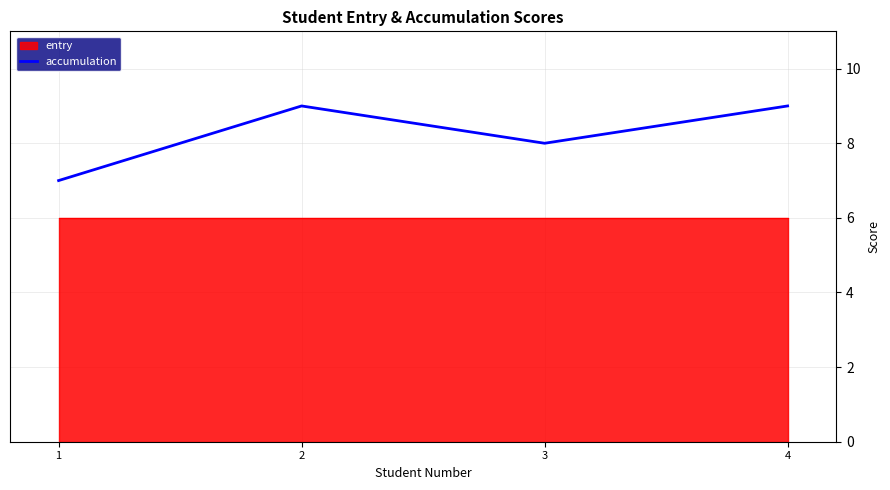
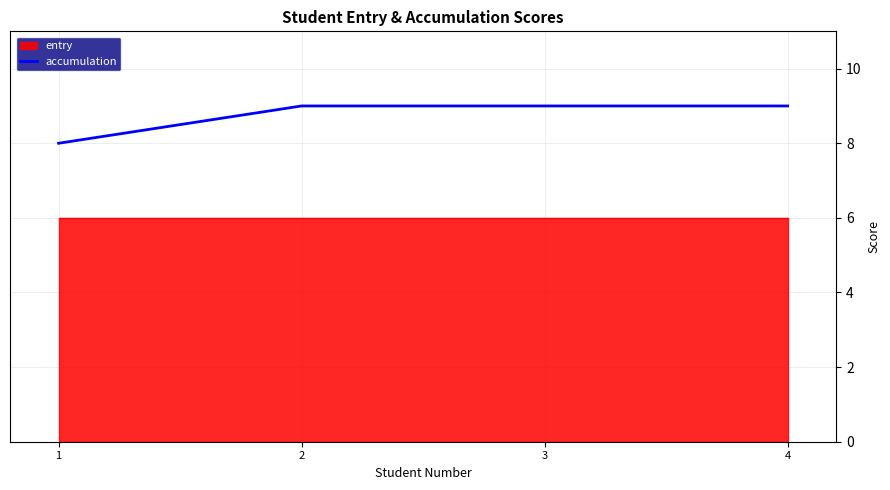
  {
    "entry": {
      "1": 6,
      "2": 6,
      "3": 6,
      "4": 6
    },
    "accumulation": {
-     "1": 7,
+     "1": 8,
      "2": 9,
-     "3": 8,
+     "3": 9,
      "4": 9
    }
  }
